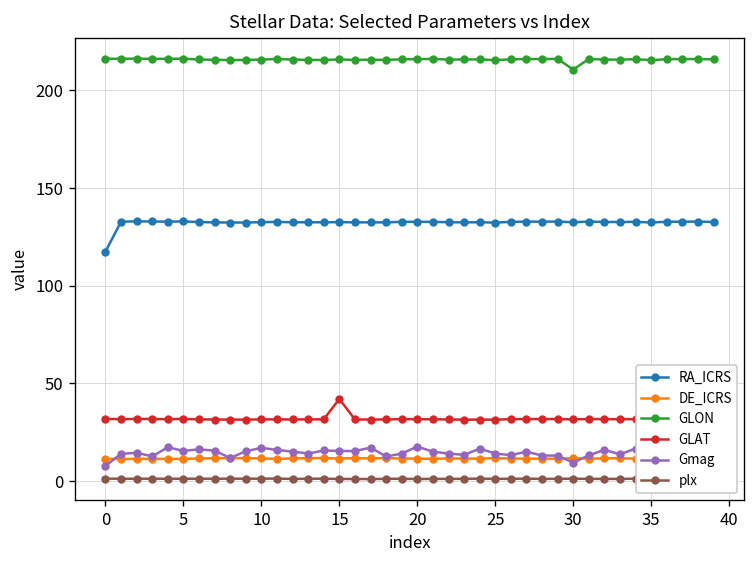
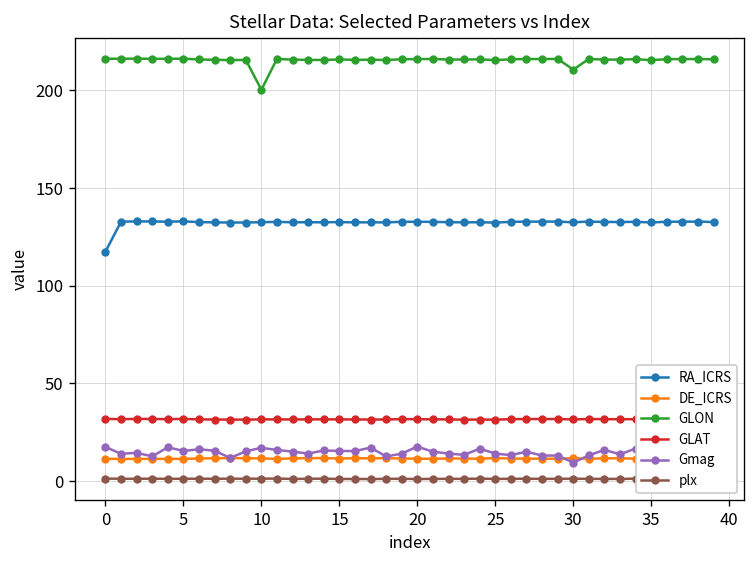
  {
    "RA_ICRS": {
      "0": 117,
      "5": 133,
      "10": 133,
      "15": 133,
      "20": 133,
      "25": 132,
      "30": 132,
      "35": 132
    },
    "DE_ICRS": {
      "0": 11,
      "5": 11,
      "10": 12,
      "15": 11,
      "20": 11,
      "25": 12,
      "30": 12
    },
    "GLON": {
      "0": 216,
      "5": 216,
-     "10": 216,
+     "10": 200,
      "15": 216,
      "20": 216,
      "25": 216,
      "30": 211,
      "35": 216
    },
    "GLAT": {
      "0": 32,
      "5": 32,
      "10": 32,
-     "15": 42,
+     "15": 32,
      "20": 32,
      "25": 31,
      "30": 32
    },
    "Gmag": {
-     "0": 8,
+     "0": 17,
      "5": 15,
      "10": 17,
      "15": 15,
      "20": 18,
      "25": 14,
      "30": 9
    },
    "plx": {
      "0": 1,
      "5": 1,
      "10": 1,
      "15": 1,
      "20": 1,
      "25": 1,
      "30": 1
    }
  }
